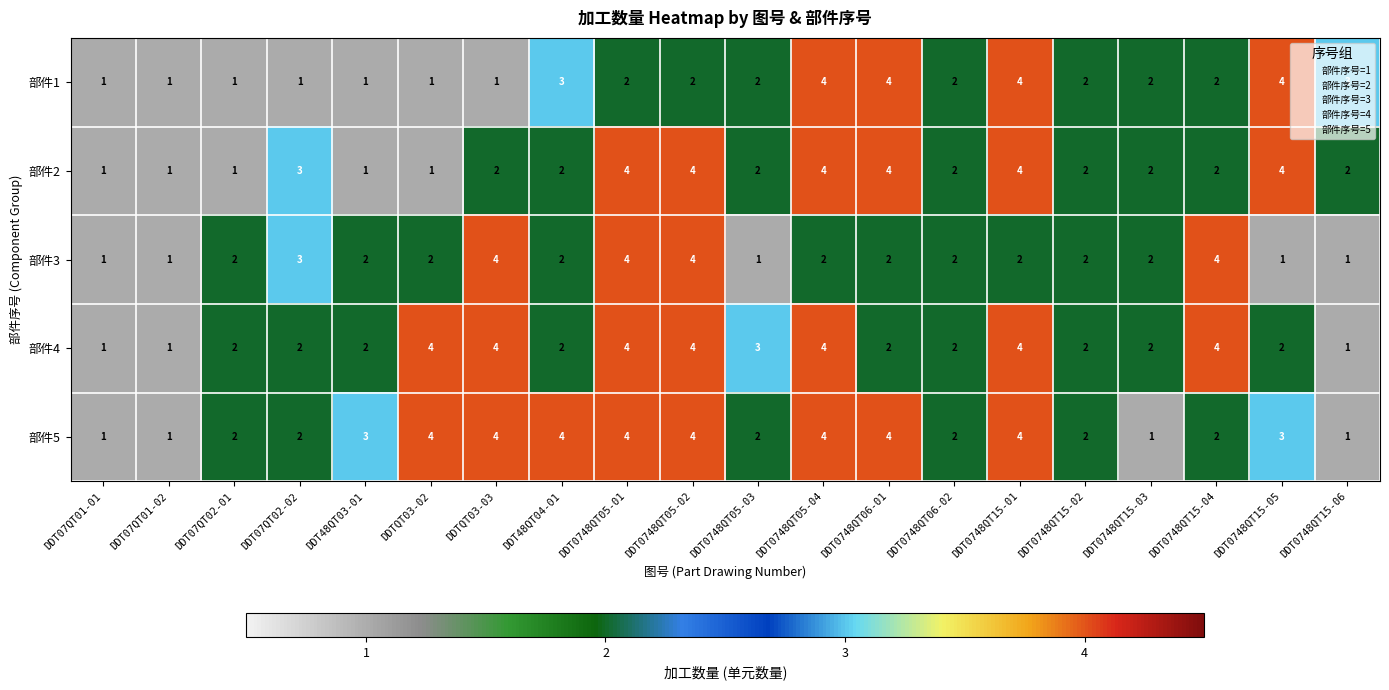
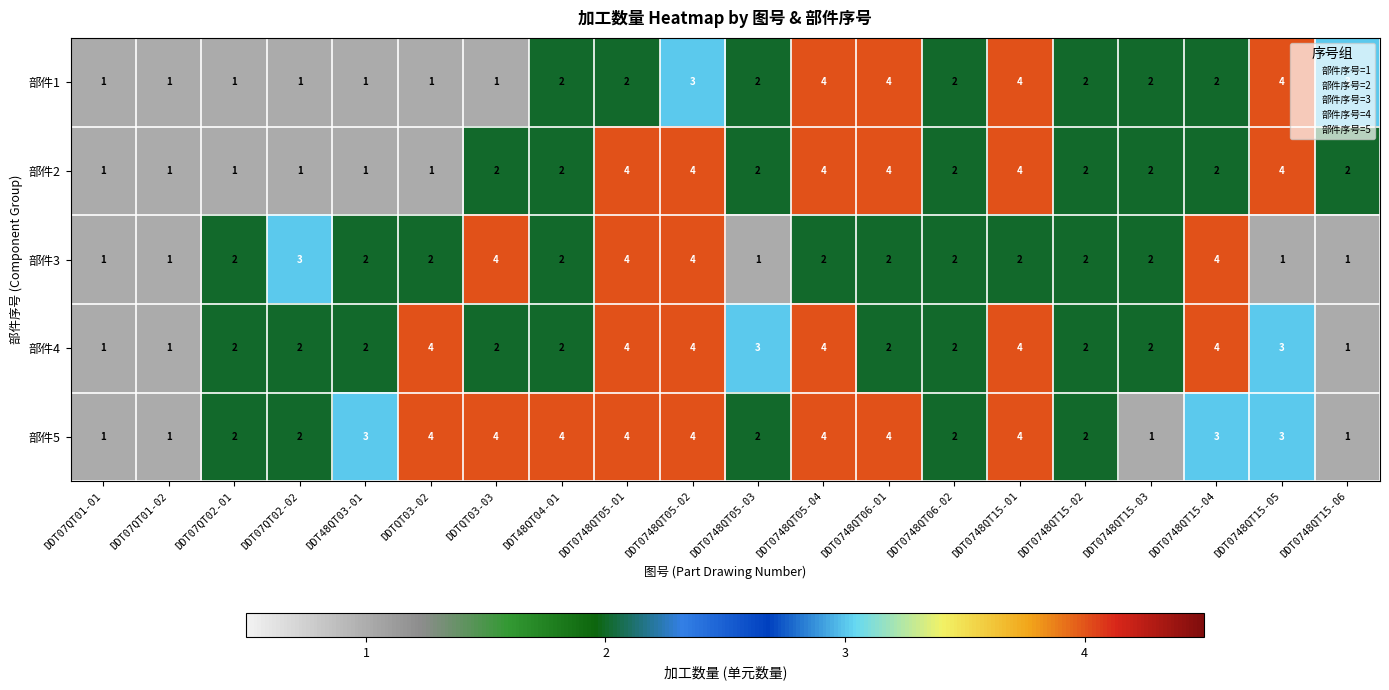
  {
    "部件1": {
      "DDT07QT01-01": 1,
      "DDT07QT01-02": 1,
      "DDT07QT02-01": 1,
      "DDT07QT02-02": 1,
      "DDT48QT03-01": 1,
      "DDTQT03-02": 1,
      "DDTQT03-03": 1,
-     "DDT48QT04-01": 3,
+     "DDT48QT04-01": 2,
      "DDT0748QT05-01": 2,
-     "DDT0748QT05-02": 2,
+     "DDT0748QT05-02": 3,
      "DDT0748QT05-03": 2,
      "DDT0748QT05-04": 4,
      "DDT0748QT06-01": 4,
      "DDT0748QT06-02": 2,
      "DDT0748QT15-01": 4,
      "DDT0748QT15-02": 2,
      "DDT0748QT15-03": 2,
      "DDT0748QT15-04": 2,
      "DDT0748QT15-05": 4
    },
    "部件2": {
      "DDT07QT01-01": 1,
      "DDT07QT01-02": 1,
      "DDT07QT02-01": 1,
-     "DDT07QT02-02": 3,
+     "DDT07QT02-02": 1,
      "DDT48QT03-01": 1,
      "DDTQT03-02": 1,
      "DDTQT03-03": 2,
      "DDT48QT04-01": 2,
      "DDT0748QT05-01": 4,
      "DDT0748QT05-02": 4,
      "DDT0748QT05-03": 2,
      "DDT0748QT05-04": 4,
      "DDT0748QT06-01": 4,
      "DDT0748QT06-02": 2,
      "DDT0748QT15-01": 4,
      "DDT0748QT15-02": 2,
      "DDT0748QT15-03": 2,
      "DDT0748QT15-04": 2,
      "DDT0748QT15-05": 4,
      "DDT0748QT15-06": 2
    },
    "部件3": {
      "DDT07QT01-01": 1,
      "DDT07QT01-02": 1,
      "DDT07QT02-01": 2,
      "DDT07QT02-02": 3,
      "DDT48QT03-01": 2,
      "DDTQT03-02": 2,
      "DDTQT03-03": 4,
      "DDT48QT04-01": 2,
      "DDT0748QT05-01": 4,
      "DDT0748QT05-02": 4,
      "DDT0748QT05-03": 1,
      "DDT0748QT05-04": 2,
      "DDT0748QT06-01": 2,
      "DDT0748QT06-02": 2,
      "DDT0748QT15-01": 2,
      "DDT0748QT15-02": 2,
      "DDT0748QT15-03": 2,
      "DDT0748QT15-04": 4,
      "DDT0748QT15-05": 1,
      "DDT0748QT15-06": 1
    },
    "部件4": {
      "DDT07QT01-01": 1,
      "DDT07QT01-02": 1,
      "DDT07QT02-01": 2,
      "DDT07QT02-02": 2,
      "DDT48QT03-01": 2,
      "DDTQT03-02": 4,
-     "DDTQT03-03": 4,
+     "DDTQT03-03": 2,
      "DDT48QT04-01": 2,
      "DDT0748QT05-01": 4,
      "DDT0748QT05-02": 4,
      "DDT0748QT05-03": 3,
      "DDT0748QT05-04": 4,
      "DDT0748QT06-01": 2,
      "DDT0748QT06-02": 2,
      "DDT0748QT15-01": 4,
      "DDT0748QT15-02": 2,
      "DDT0748QT15-03": 2,
      "DDT0748QT15-04": 4,
-     "DDT0748QT15-05": 2,
+     "DDT0748QT15-05": 3,
      "DDT0748QT15-06": 1
    },
    "部件5": {
      "DDT07QT01-01": 1,
      "DDT07QT01-02": 1,
      "DDT07QT02-01": 2,
      "DDT07QT02-02": 2,
      "DDT48QT03-01": 3,
      "DDTQT03-02": 4,
      "DDTQT03-03": 4,
      "DDT48QT04-01": 4,
      "DDT0748QT05-01": 4,
      "DDT0748QT05-02": 4,
      "DDT0748QT05-03": 2,
      "DDT0748QT05-04": 4,
      "DDT0748QT06-01": 4,
      "DDT0748QT06-02": 2,
      "DDT0748QT15-01": 4,
      "DDT0748QT15-02": 2,
      "DDT0748QT15-03": 1,
-     "DDT0748QT15-04": 2,
+     "DDT0748QT15-04": 3,
      "DDT0748QT15-05": 3,
      "DDT0748QT15-06": 1
    }
  }
